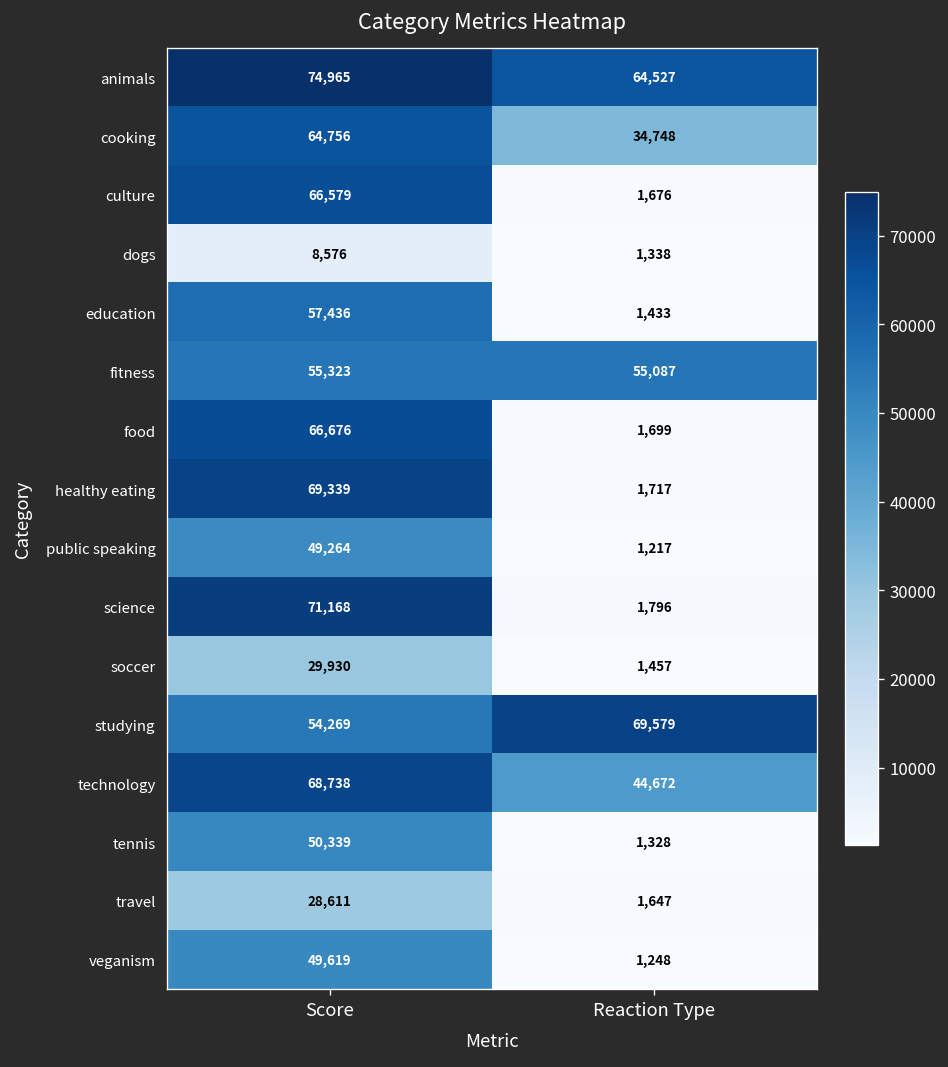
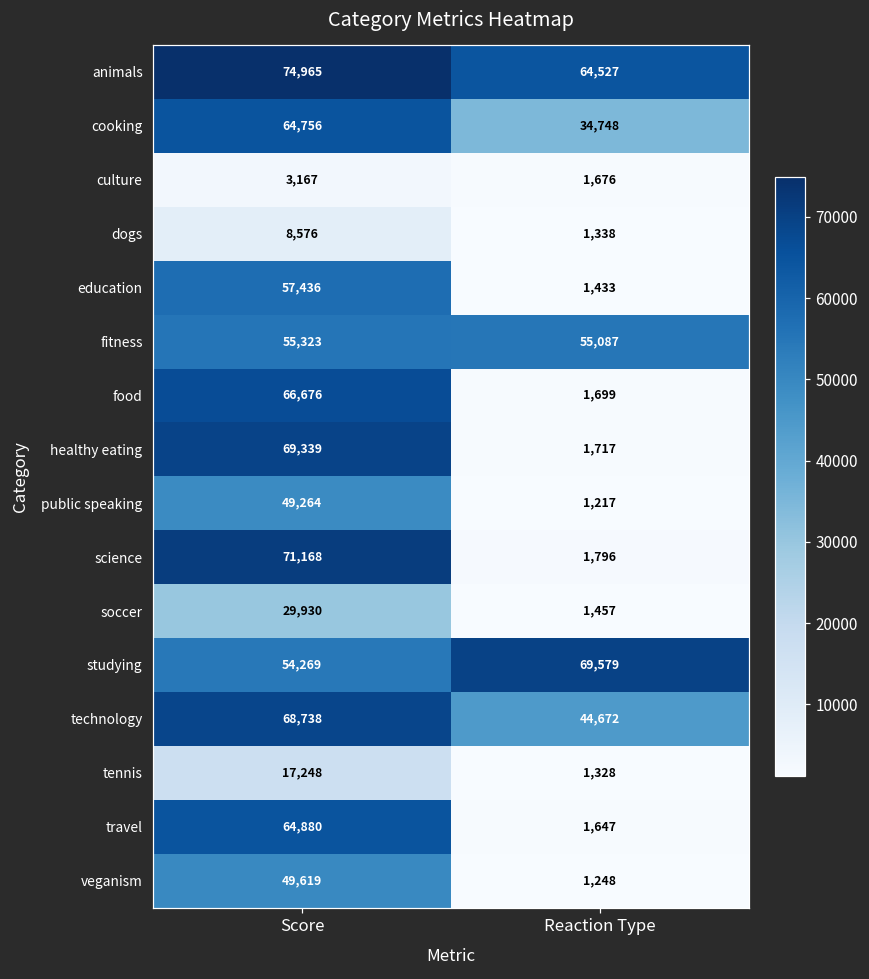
  {
    "animals": {
      "Score": "74,965",
      "Reaction Type": "64,527"
    },
    "cooking": {
      "Score": "64,756",
      "Reaction Type": "34,748"
    },
    "culture": {
-     "Score": "66,579",
+     "Score": "3,167",
      "Reaction Type": "1,676"
    },
    "dogs": {
      "Score": "8,576",
      "Reaction Type": "1,338"
    },
    "education": {
      "Score": "57,436",
      "Reaction Type": "1,433"
    },
    "fitness": {
      "Score": "55,323",
      "Reaction Type": "55,087"
    },
    "food": {
      "Score": "66,676",
      "Reaction Type": "1,699"
    },
    "healthy eating": {
      "Score": "69,339",
      "Reaction Type": "1,717"
    },
    "public speaking": {
      "Score": "49,264",
      "Reaction Type": "1,217"
    },
    "science": {
      "Score": "71,168",
      "Reaction Type": "1,796"
    },
    "soccer": {
      "Score": "29,930",
      "Reaction Type": "1,457"
    },
    "studying": {
      "Score": "54,269",
      "Reaction Type": "69,579"
    },
    "technology": {
      "Score": "68,738",
      "Reaction Type": "44,672"
    },
    "tennis": {
-     "Score": "50,339",
+     "Score": "17,248",
      "Reaction Type": "1,328"
    },
    "travel": {
-     "Score": "28,611",
+     "Score": "64,880",
      "Reaction Type": "1,647"
    },
    "veganism": {
      "Score": "49,619",
      "Reaction Type": "1,248"
    }
  }
